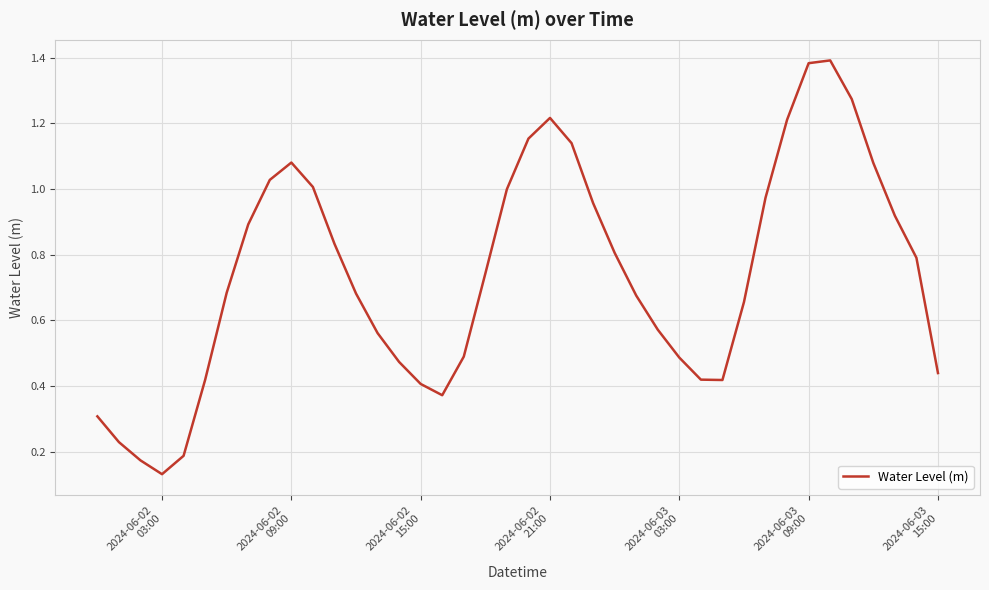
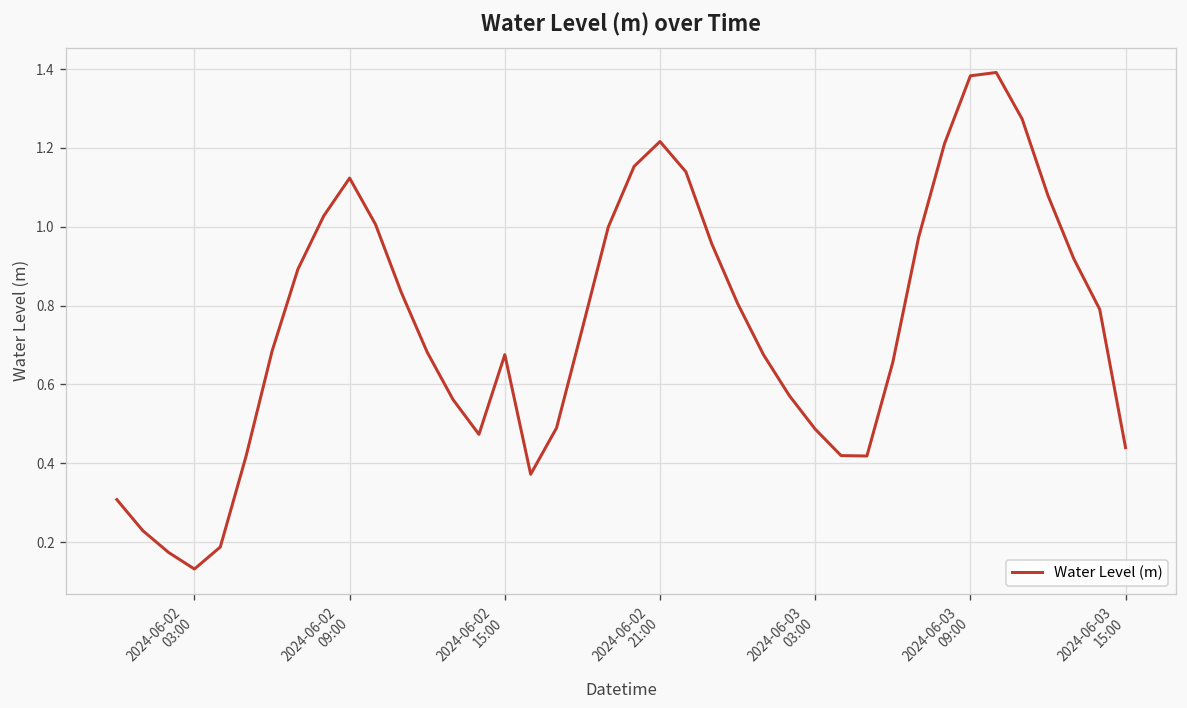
  {
    "2024-06-02 03:00": 0.13,
-   "2024-06-02 09:00": 1.08,
-   "2024-06-02 15:00": 0.41,
+   "2024-06-02 09:00": 1.12,
+   "2024-06-02 15:00": 0.68,
    "2024-06-02 21:00": 1.22,
    "2024-06-03 03:00": 0.49,
    "2024-06-03 09:00": 1.38,
    "2024-06-03 15:00": 0.44
  }
